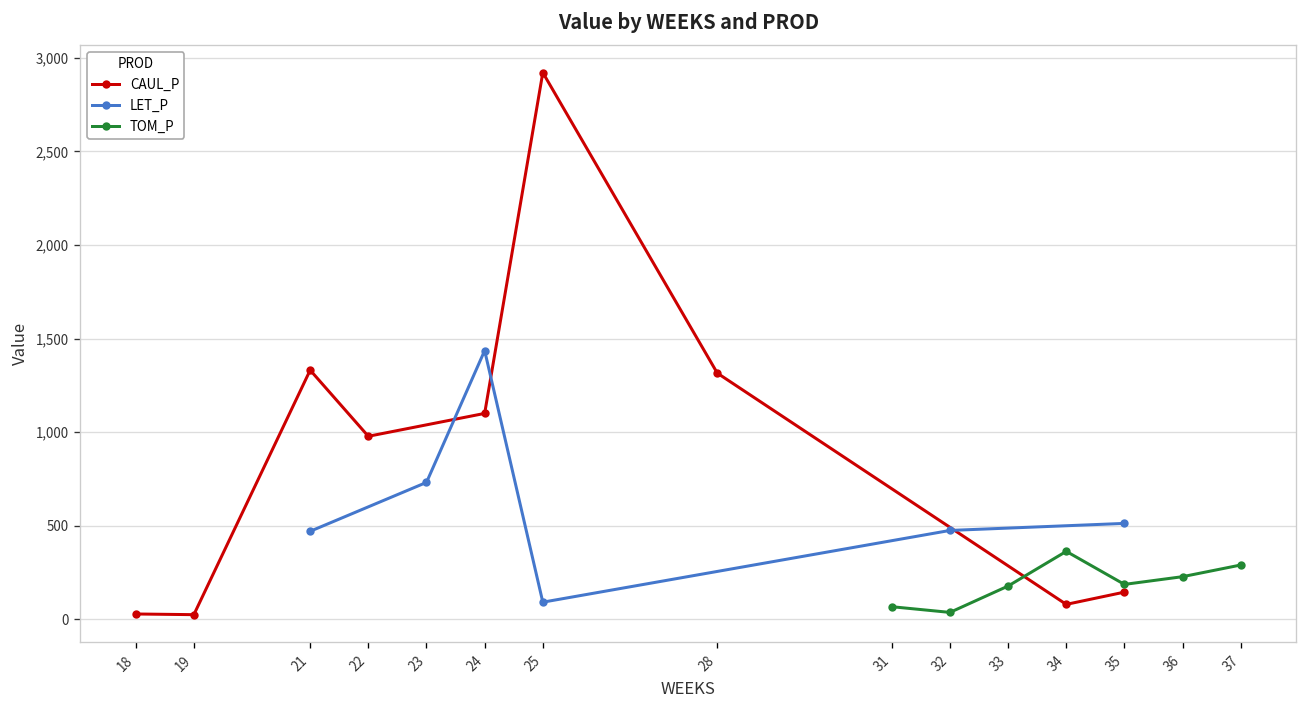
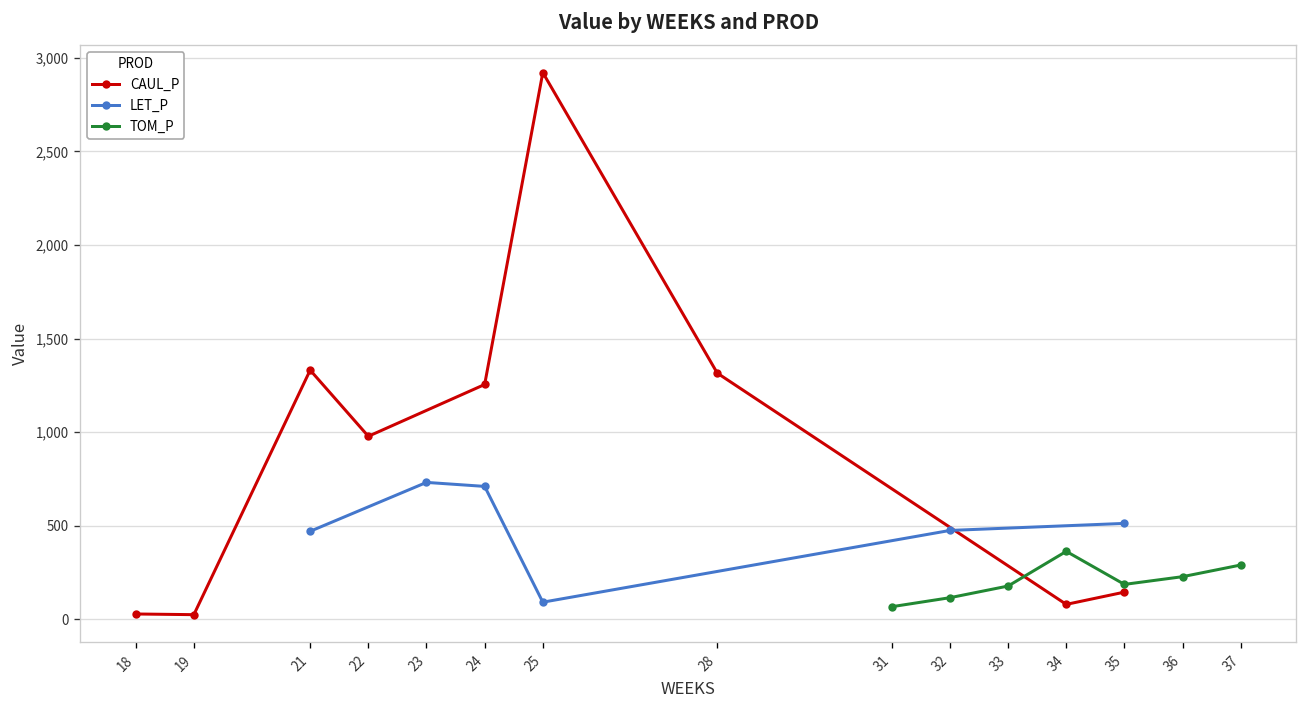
  {
    "CAUL_P": {
      "18": "30",
      "19": "30",
      "21": "1,330",
      "22": "980",
-     "24": "1,100",
+     "24": "1,260",
      "25": "2,920",
      "28": "1,320",
      "34": "80",
      "35": "150"
    },
    "LET_P": {
      "21": "470",
      "23": "730",
-     "24": "1,440",
+     "24": "710",
      "25": "90",
      "32": "480",
      "35": "510"
    },
    "TOM_P": {
      "31": "70",
-     "32": "40",
+     "32": "120",
      "33": "180",
      "34": "360",
      "35": "190",
      "36": "230",
      "37": "290"
    }
  }
